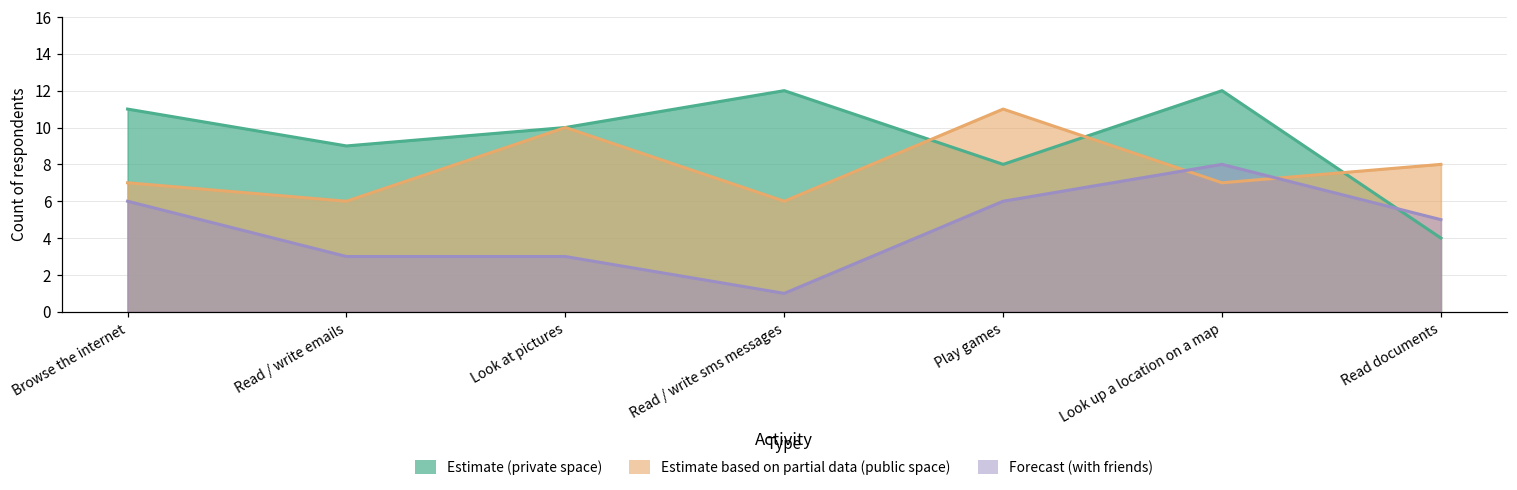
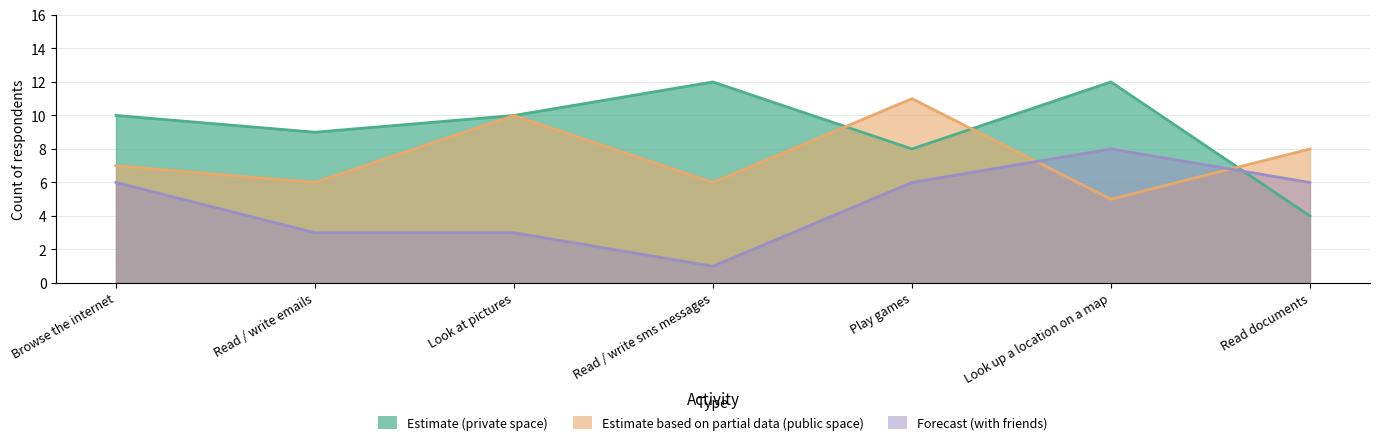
  {
    "Estimate (private space)": {
-     "Browse the internet": 11,
+     "Browse the internet": 10,
      "Read / write emails": 9,
      "Read / write sms messages": 12,
      "Play games": 8,
      "Look up a location on a map": 12,
      "Read documents": 4
    },
    "Estimate based on partial data (public space)": {
      "Browse the internet": 7,
      "Read / write emails": 6,
      "Read / write sms messages": 6,
      "Play games": 11,
-     "Look up a location on a map": 7,
+     "Look up a location on a map": 5,
      "Read documents": 8
    },
    "Forecast (with friends)": {
      "Browse the internet": 6,
      "Read / write emails": 3,
      "Look at pictures": 3,
      "Read / write sms messages": 1,
      "Play games": 6,
      "Look up a location on a map": 8,
-     "Read documents": 5
+     "Read documents": 6
    }
  }
